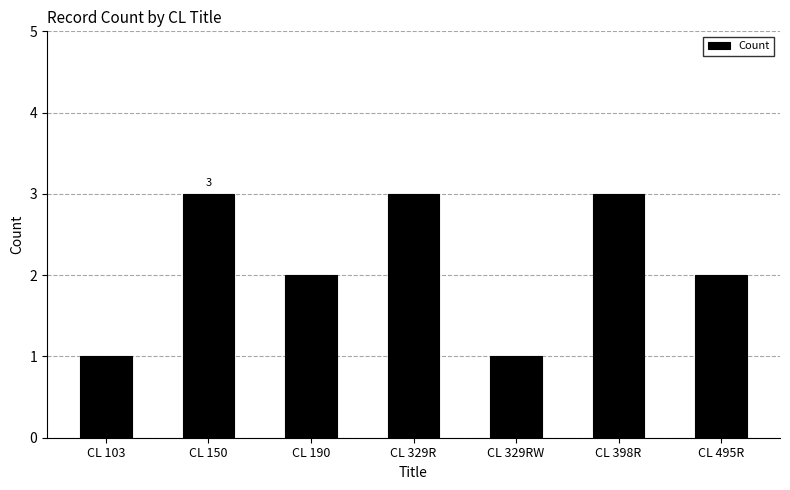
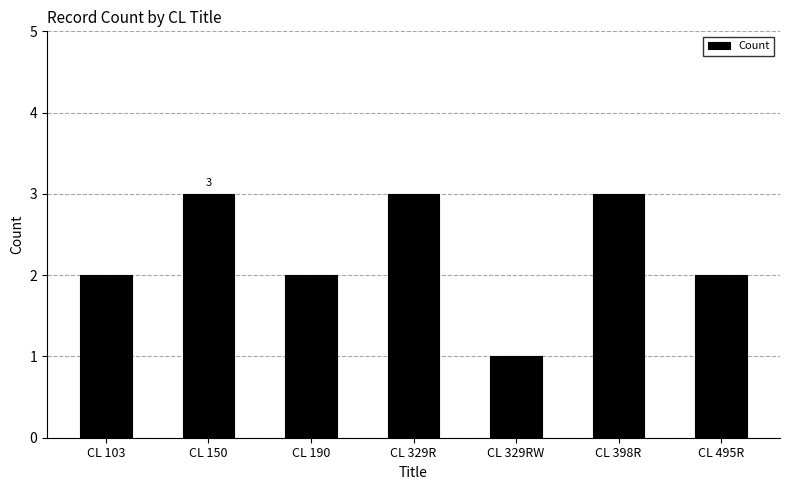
  {
-   "CL 103": 1,
+   "CL 103": 2,
    "CL 190": 2,
    "CL 329R": 3,
    "CL 329RW": 1,
    "CL 398R": 3,
    "CL 495R": 2
  }
